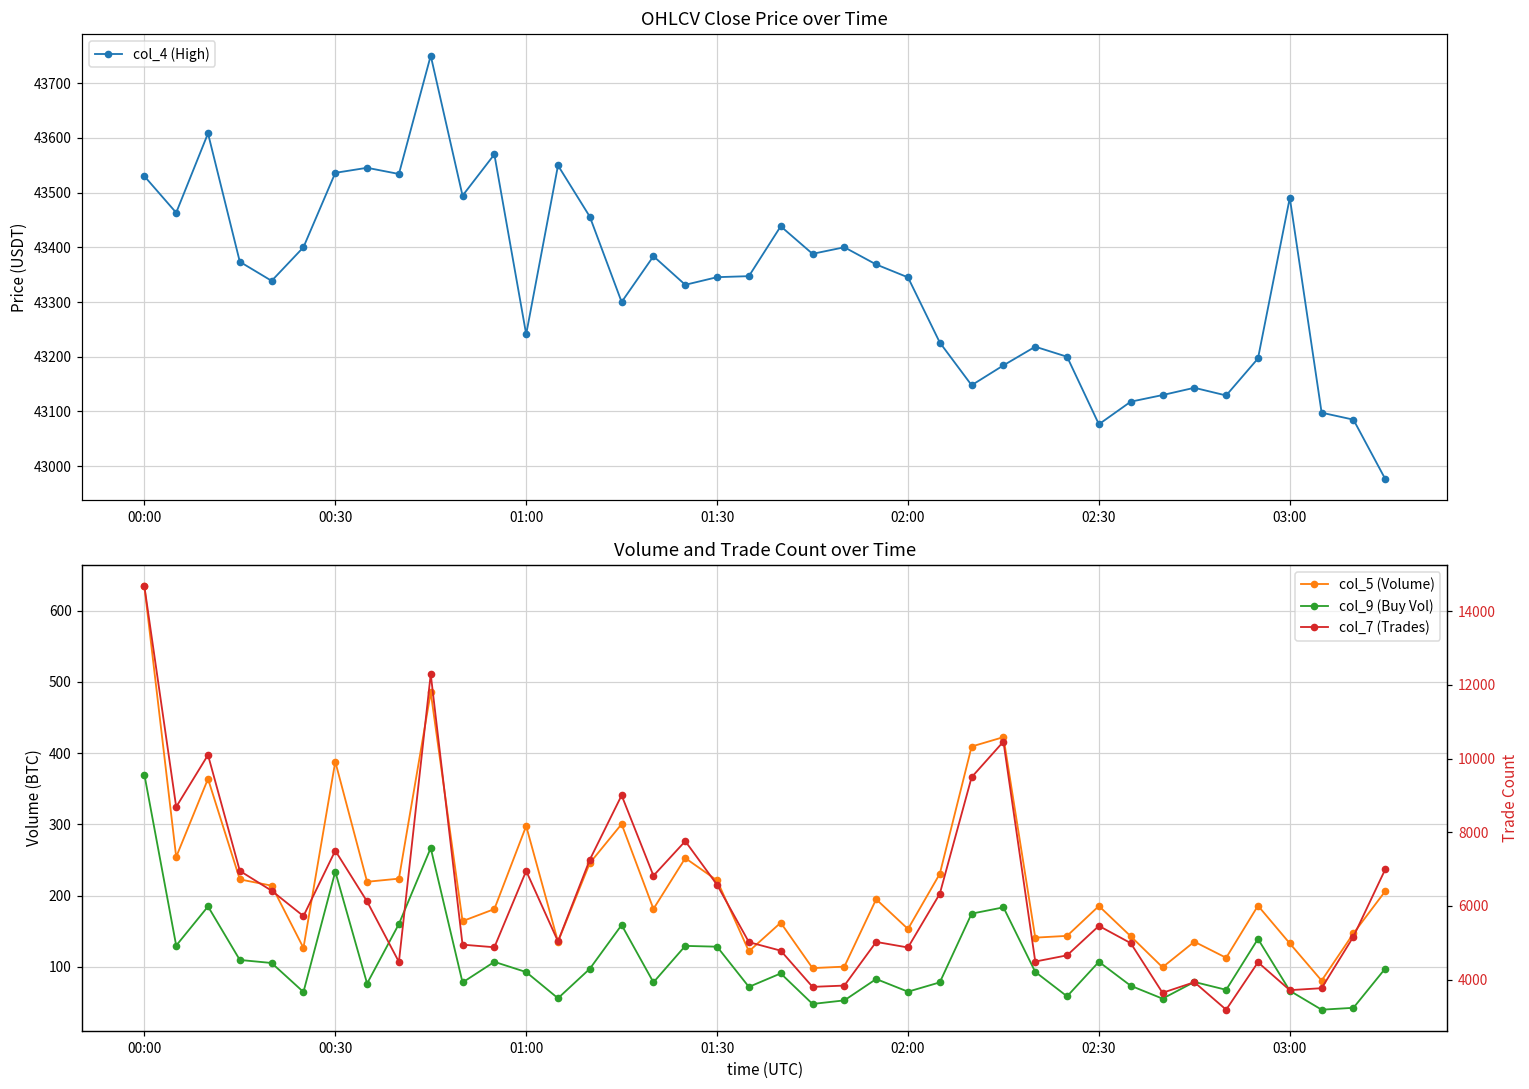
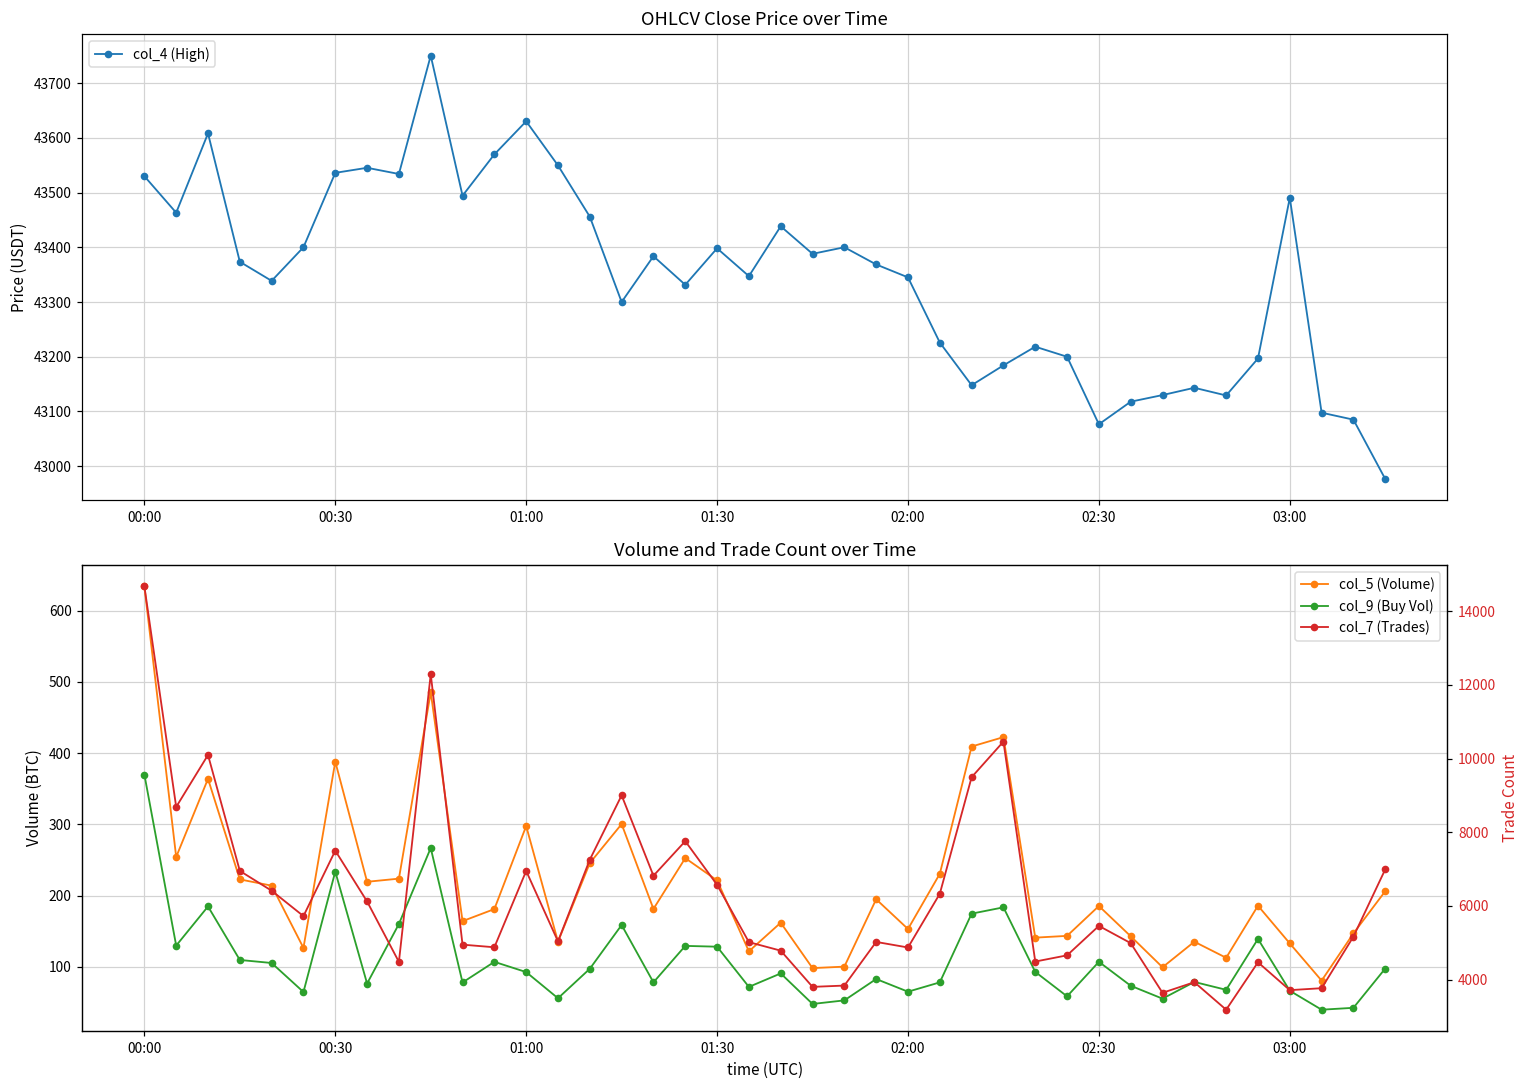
  {
    "OHLCV Close Price over Time": {
      "00:00": 43530,
      "00:30": 43540,
-     "01:00": 43240,
-     "01:30": 43350,
+     "01:00": 43630,
+     "01:30": 43400,
      "02:00": 43350,
      "02:30": 43080,
      "03:00": 43490
    }
  }
